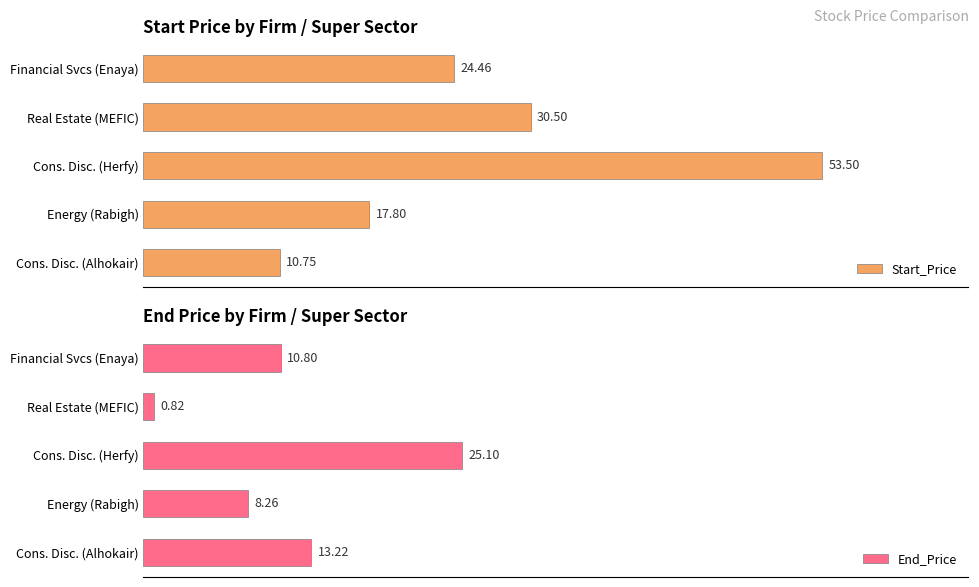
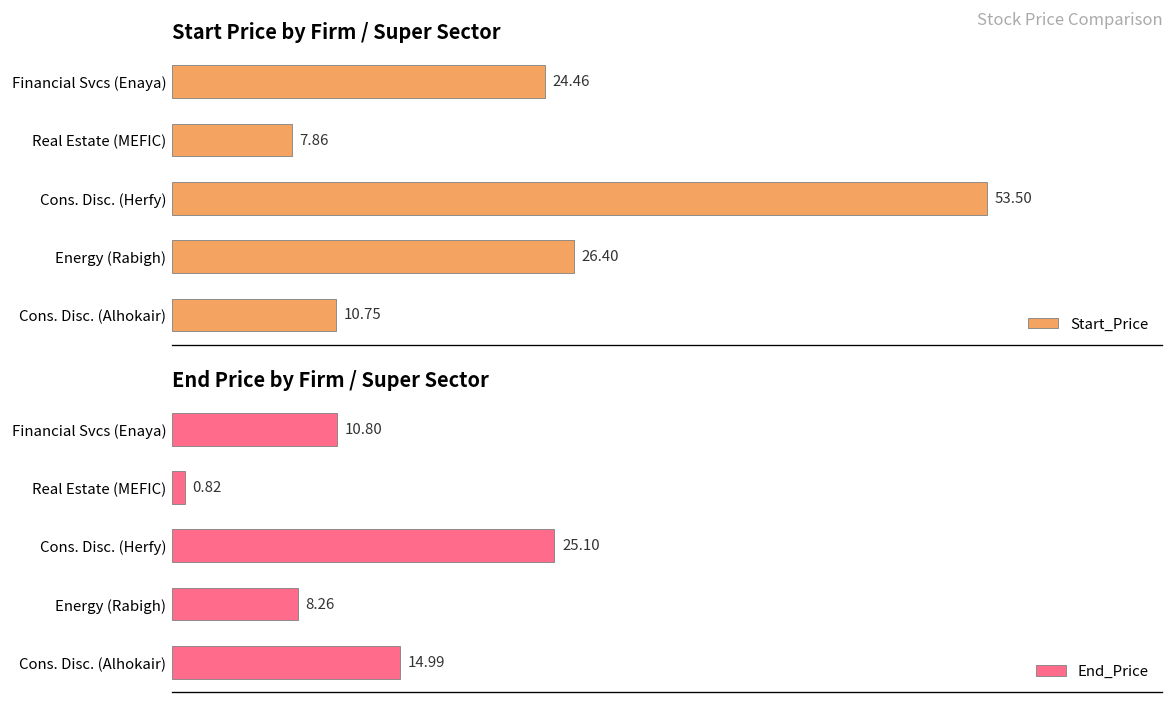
  {
    "Start Price by Firm / Super Sector": {
      "Financial Svcs (Enaya)": 24.46,
-     "Real Estate (MEFIC)": 30.50,
+     "Real Estate (MEFIC)": 7.86,
      "Cons. Disc. (Herfy)": 53.50,
-     "Energy (Rabigh)": 17.80,
+     "Energy (Rabigh)": 26.40,
      "Cons. Disc. (Alhokair)": 10.75
    },
    "End Price by Firm / Super Sector": {
      "Financial Svcs (Enaya)": 10.80,
      "Real Estate (MEFIC)": 0.82,
      "Cons. Disc. (Herfy)": 25.10,
      "Energy (Rabigh)": 8.26,
-     "Cons. Disc. (Alhokair)": 13.22
+     "Cons. Disc. (Alhokair)": 14.99
    }
  }
